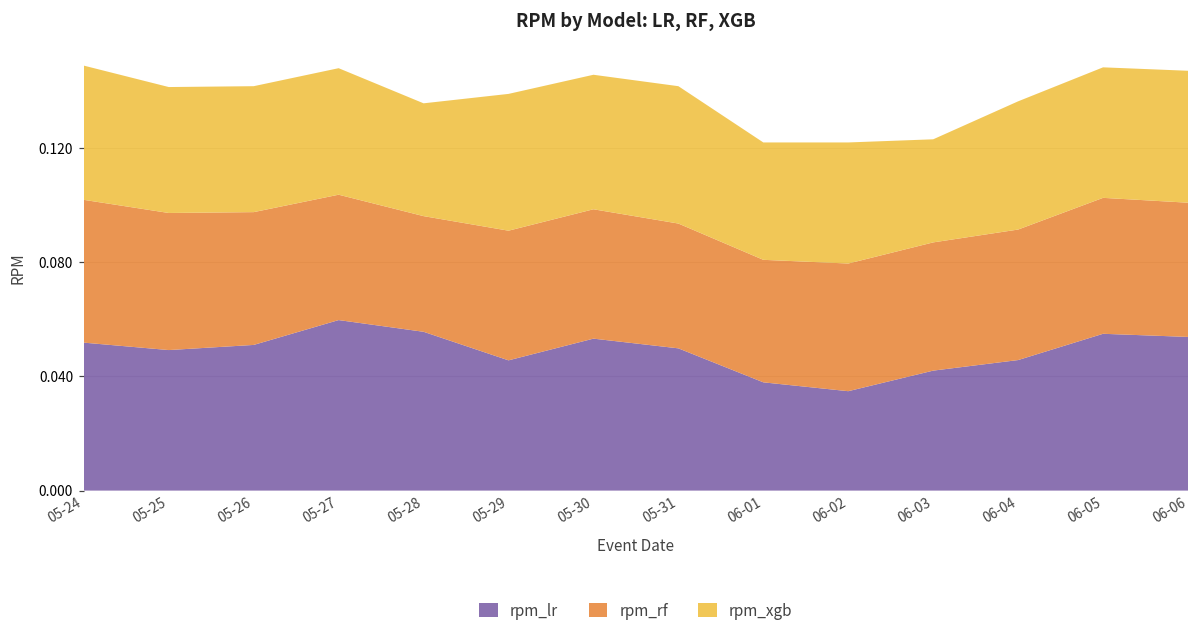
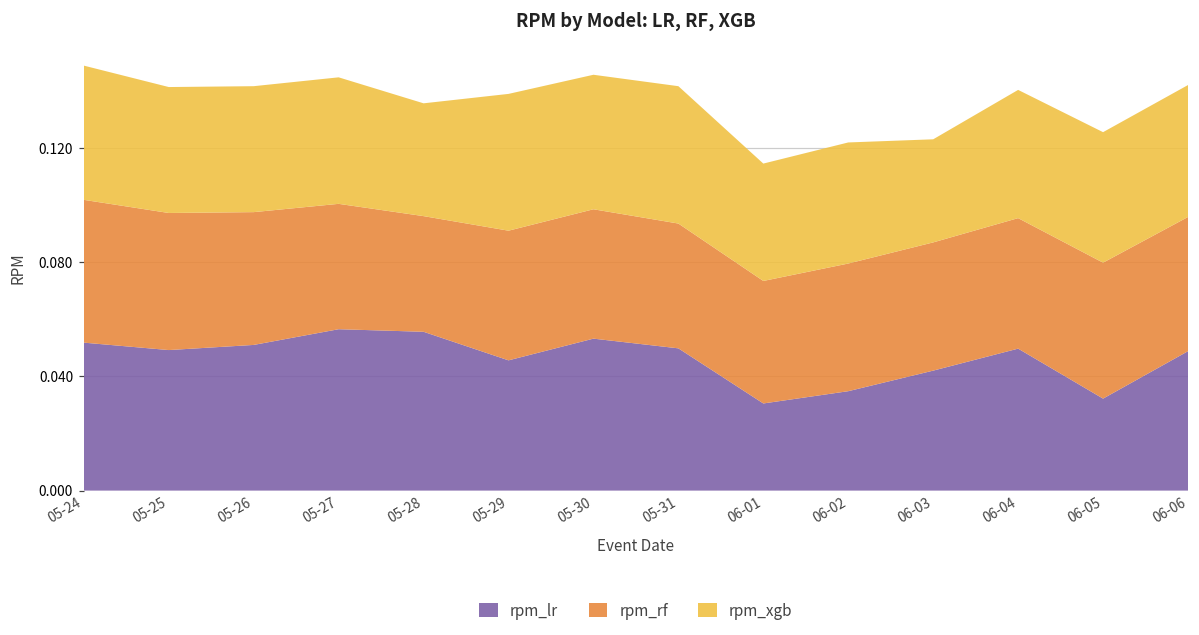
  {
    "rpm_lr": {
      "05-24": 0.052,
      "05-25": 0.049,
      "05-26": 0.051,
-     "05-27": 0.060,
+     "05-27": 0.057,
      "05-28": 0.056,
      "05-29": 0.046,
      "05-30": 0.053,
      "05-31": 0.050,
-     "06-01": 0.038,
+     "06-01": 0.031,
      "06-02": 0.035,
      "06-03": 0.042,
-     "06-04": 0.046,
-     "06-05": 0.055,
-     "06-06": 0.054
+     "06-04": 0.050,
+     "06-05": 0.032,
+     "06-06": 0.049
    }
  }
